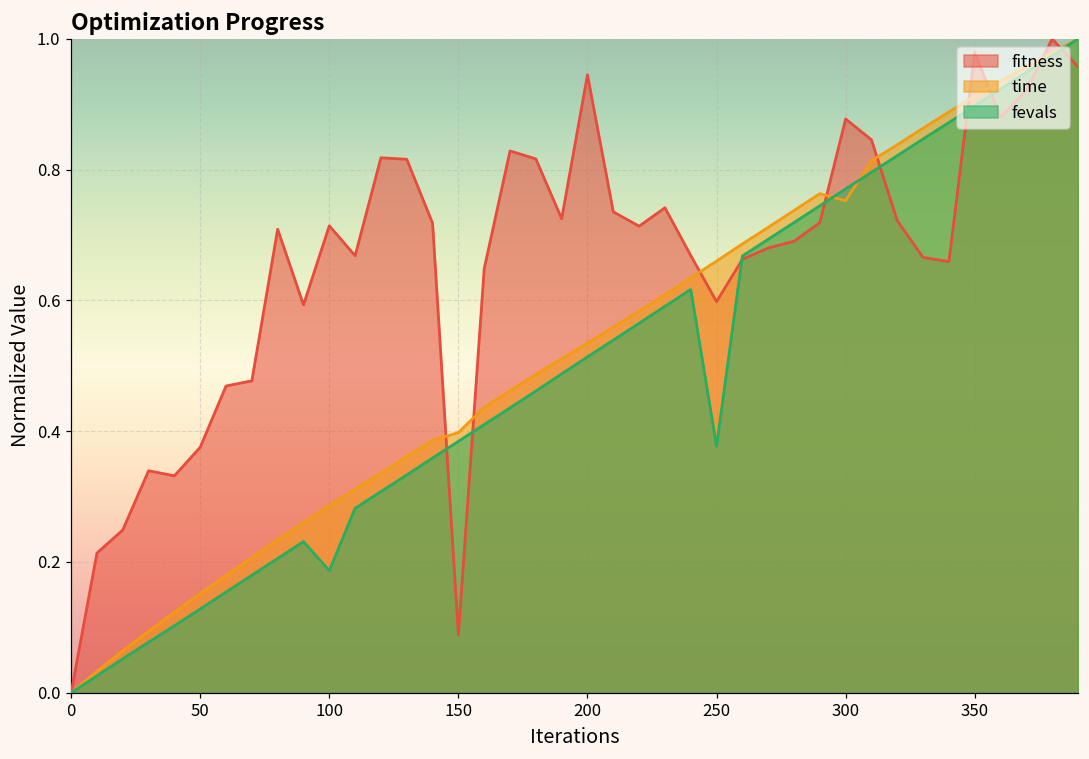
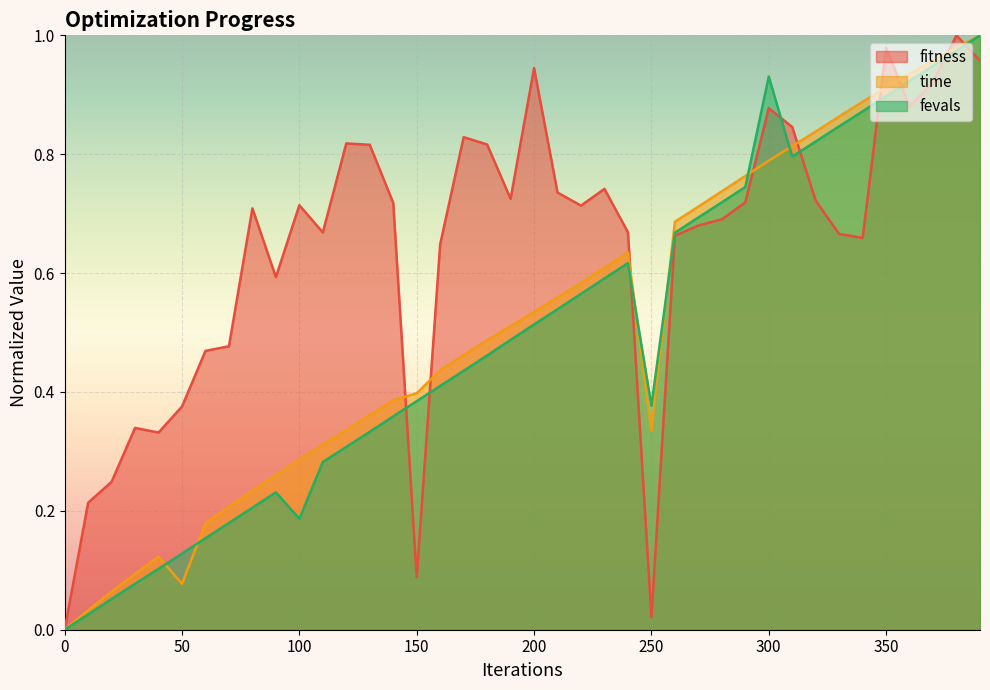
  {
    "fitness": {
      "50": 0.38,
      "100": 0.71,
      "150": 0.09,
      "200": 0.94,
-     "250": 0.60,
+     "250": 0.02,
      "300": 0.88
    },
    "time": {
-     "50": 0.15,
+     "50": 0.08,
      "100": 0.29,
      "150": 0.40,
      "200": 0.53,
-     "250": 0.66,
-     "300": 0.75
+     "250": 0.33,
+     "300": 0.79
    },
    "fevals": {
      "50": 0.13,
      "100": 0.19,
      "150": 0.38,
      "200": 0.51,
      "250": 0.38,
-     "300": 0.77
+     "300": 0.93
    }
  }
